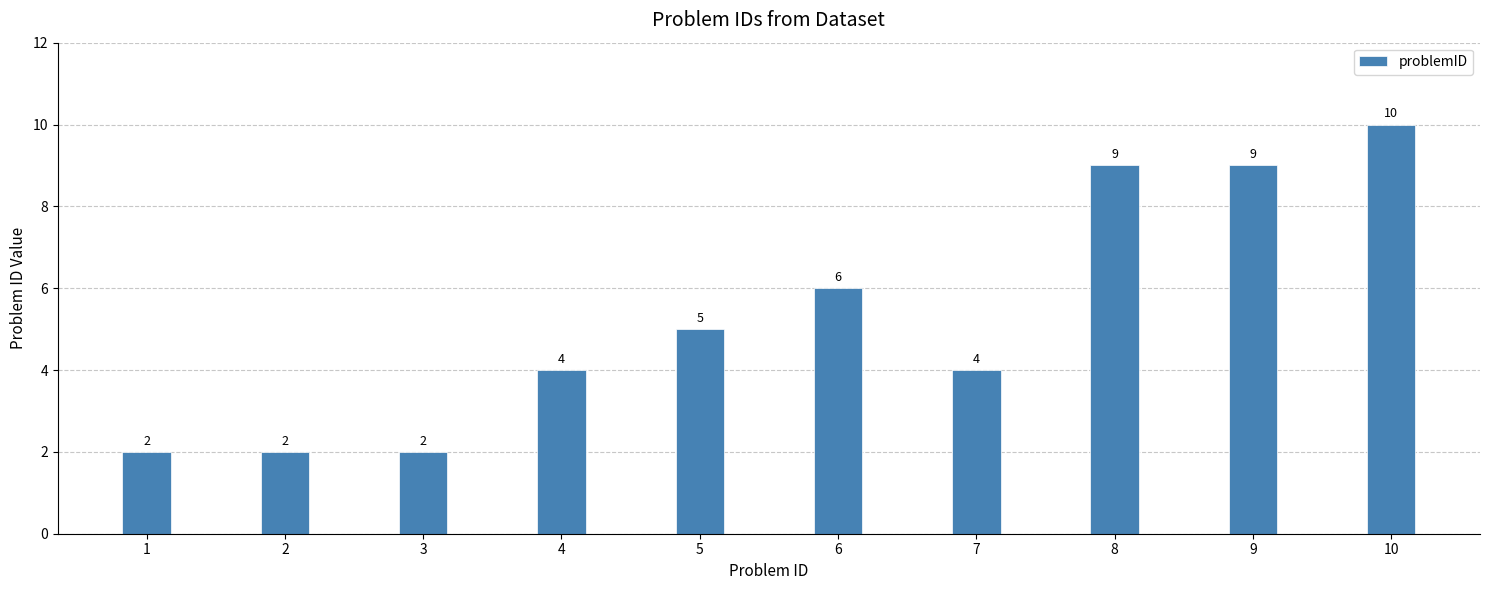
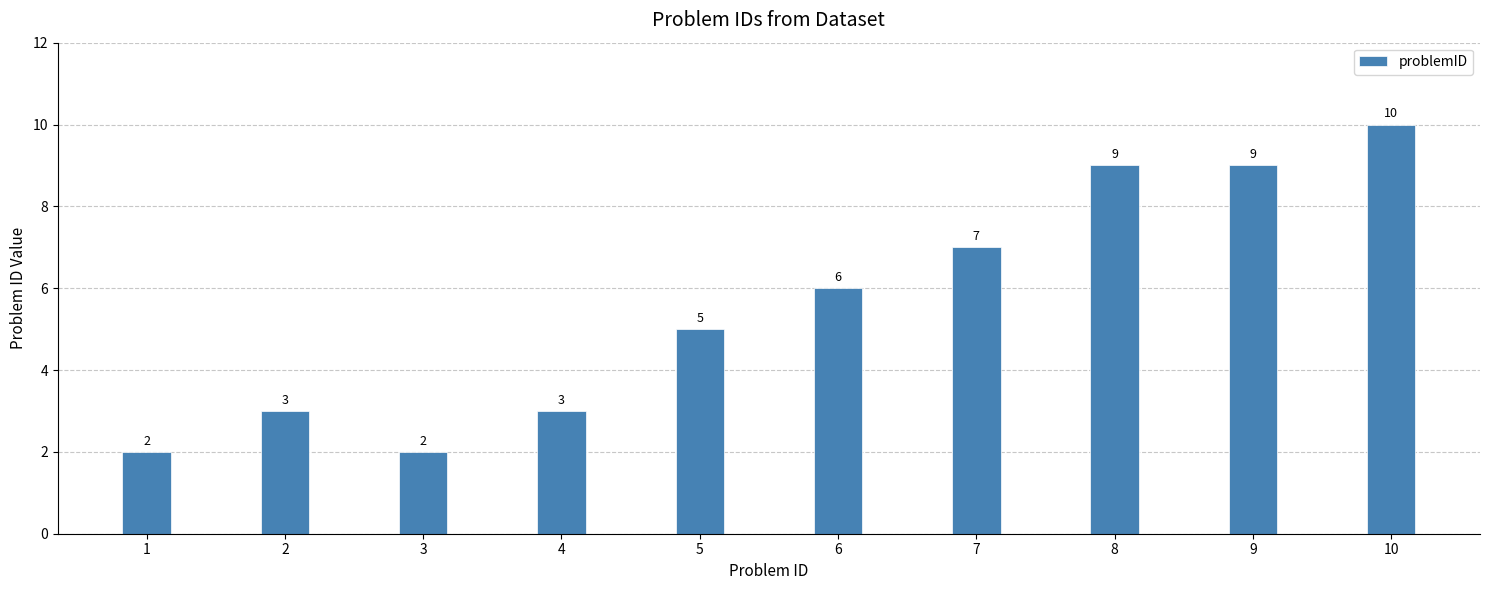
  {
    "1": 2,
-   "2": 2,
+   "2": 3,
    "3": 2,
-   "4": 4,
+   "4": 3,
    "5": 5,
    "6": 6,
-   "7": 4,
+   "7": 7,
    "8": 9,
    "9": 9,
    "10": 10
  }
